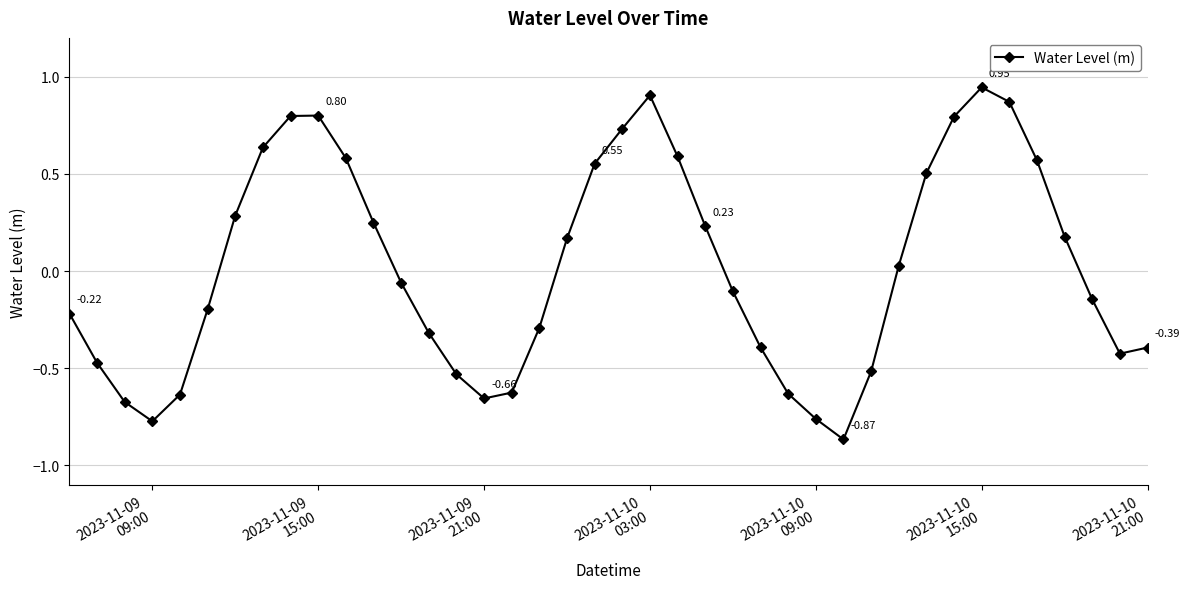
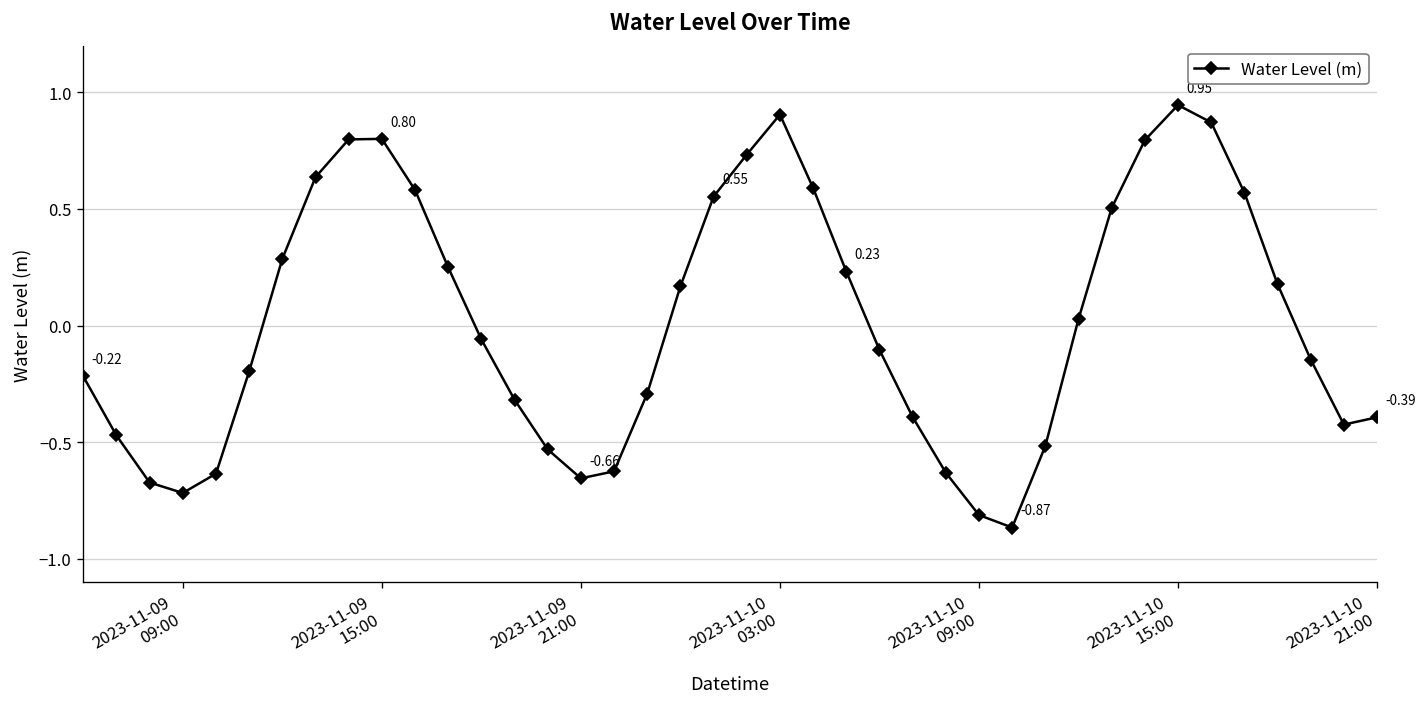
  {
-   "2023-11-09 09:00": -0.77,
+   "2023-11-09 09:00": -0.72,
    "2023-11-10 03:00": 0.90,
-   "2023-11-10 09:00": -0.76
+   "2023-11-10 09:00": -0.81
  }
